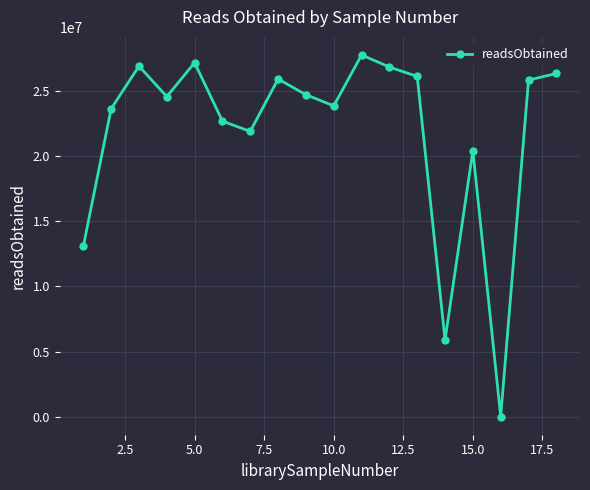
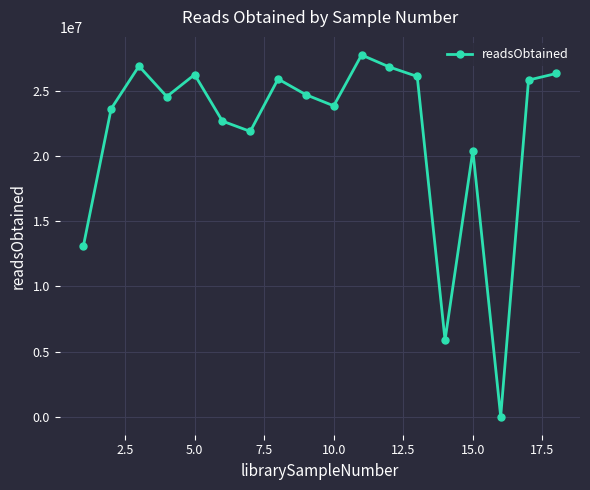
  {
-   "5.0": 27200000,
+   "5.0": 26300000,
    "10.0": 23900000,
    "15.0": 20400000
  }
